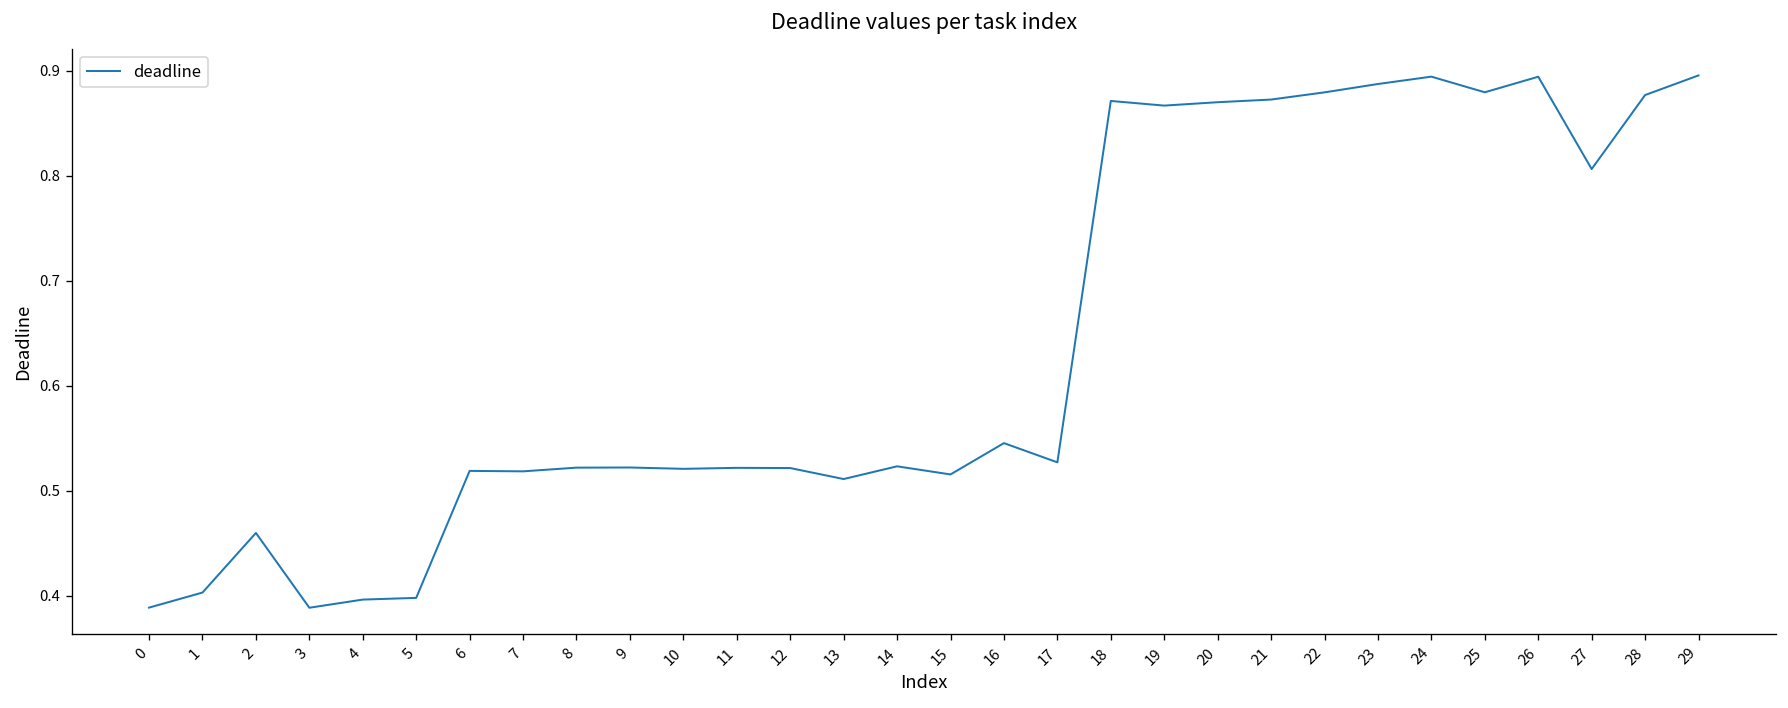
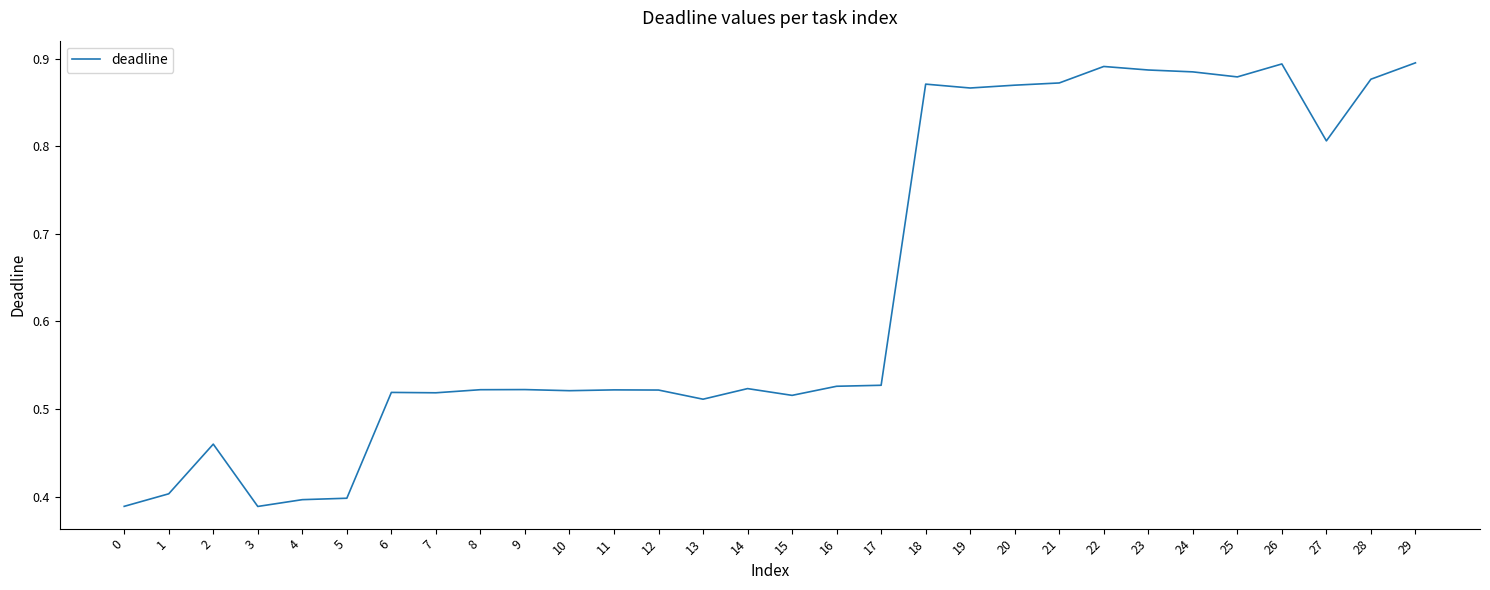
  {
    "0": 0.39,
    "1": 0.40,
    "2": 0.46,
    "3": 0.39,
    "4": 0.40,
    "5": 0.40,
    "6": 0.52,
    "7": 0.52,
    "8": 0.52,
    "9": 0.52,
    "10": 0.52,
    "11": 0.52,
    "12": 0.52,
    "13": 0.51,
    "14": 0.52,
    "15": 0.52,
-   "16": 0.55,
+   "16": 0.53,
    "17": 0.53,
    "18": 0.87,
    "19": 0.87,
    "20": 0.87,
    "21": 0.87,
-   "22": 0.88,
+   "22": 0.89,
    "23": 0.89,
-   "24": 0.894,
+   "24": 0.885,
    "25": 0.88,
    "26": 0.89,
    "27": 0.81,
    "28": 0.88,
    "29": 0.90
  }
